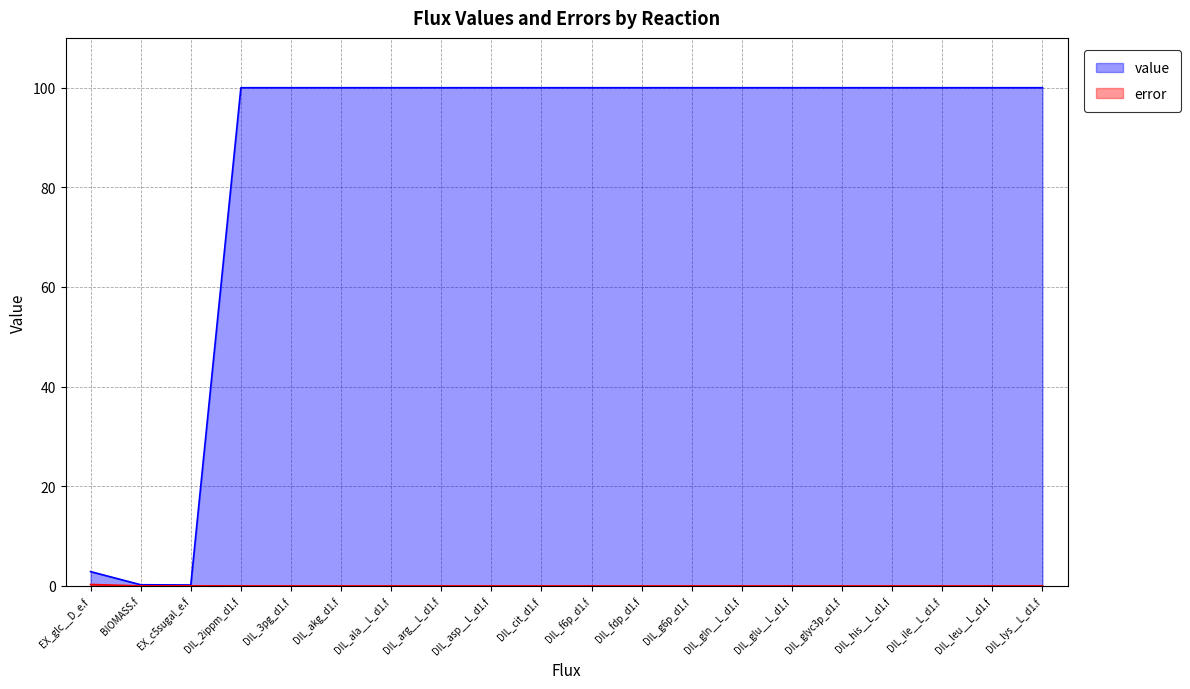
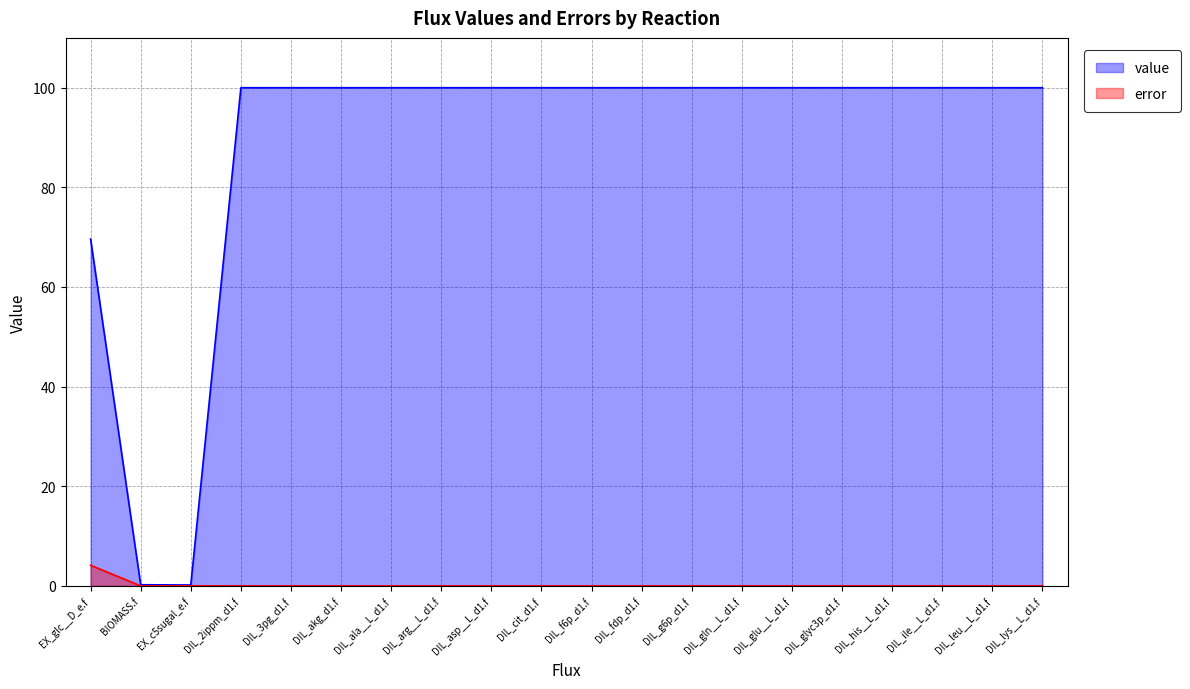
  {
    "value": {
-     "EX_glc__D_e.f": 3,
+     "EX_glc__D_e.f": 70,
      "DIL_2ippm_d1.f": 100,
      "DIL_3pg_d1.f": 100,
      "DIL_akg_d1.f": 100,
      "DIL_ala__L_d1.f": 100,
      "DIL_arg__L_d1.f": 100,
      "DIL_asp__L_d1.f": 100,
      "DIL_cit_d1.f": 100,
      "DIL_f6p_d1.f": 100,
      "DIL_fdp_d1.f": 100,
      "DIL_g6p_d1.f": 100,
      "DIL_gln__L_d1.f": 100,
      "DIL_glu__L_d1.f": 100,
      "DIL_glyc3p_d1.f": 100,
      "DIL_his__L_d1.f": 100,
      "DIL_ile__L_d1.f": 100,
      "DIL_leu__L_d1.f": 100,
      "DIL_lys__L_d1.f": 100
    },
    "error": {
-     "EX_glc__D_e.f": 0,
+     "EX_glc__D_e.f": 4,
      "DIL_2ippm_d1.f": 0,
      "DIL_3pg_d1.f": 0,
      "DIL_akg_d1.f": 0,
      "DIL_ala__L_d1.f": 0,
      "DIL_arg__L_d1.f": 0,
      "DIL_asp__L_d1.f": 0,
      "DIL_cit_d1.f": 0,
      "DIL_f6p_d1.f": 0,
      "DIL_fdp_d1.f": 0,
      "DIL_g6p_d1.f": 0,
      "DIL_gln__L_d1.f": 0,
      "DIL_glu__L_d1.f": 0,
      "DIL_glyc3p_d1.f": 0,
      "DIL_his__L_d1.f": 0,
      "DIL_ile__L_d1.f": 0,
      "DIL_leu__L_d1.f": 0,
      "DIL_lys__L_d1.f": 0
    }
  }
